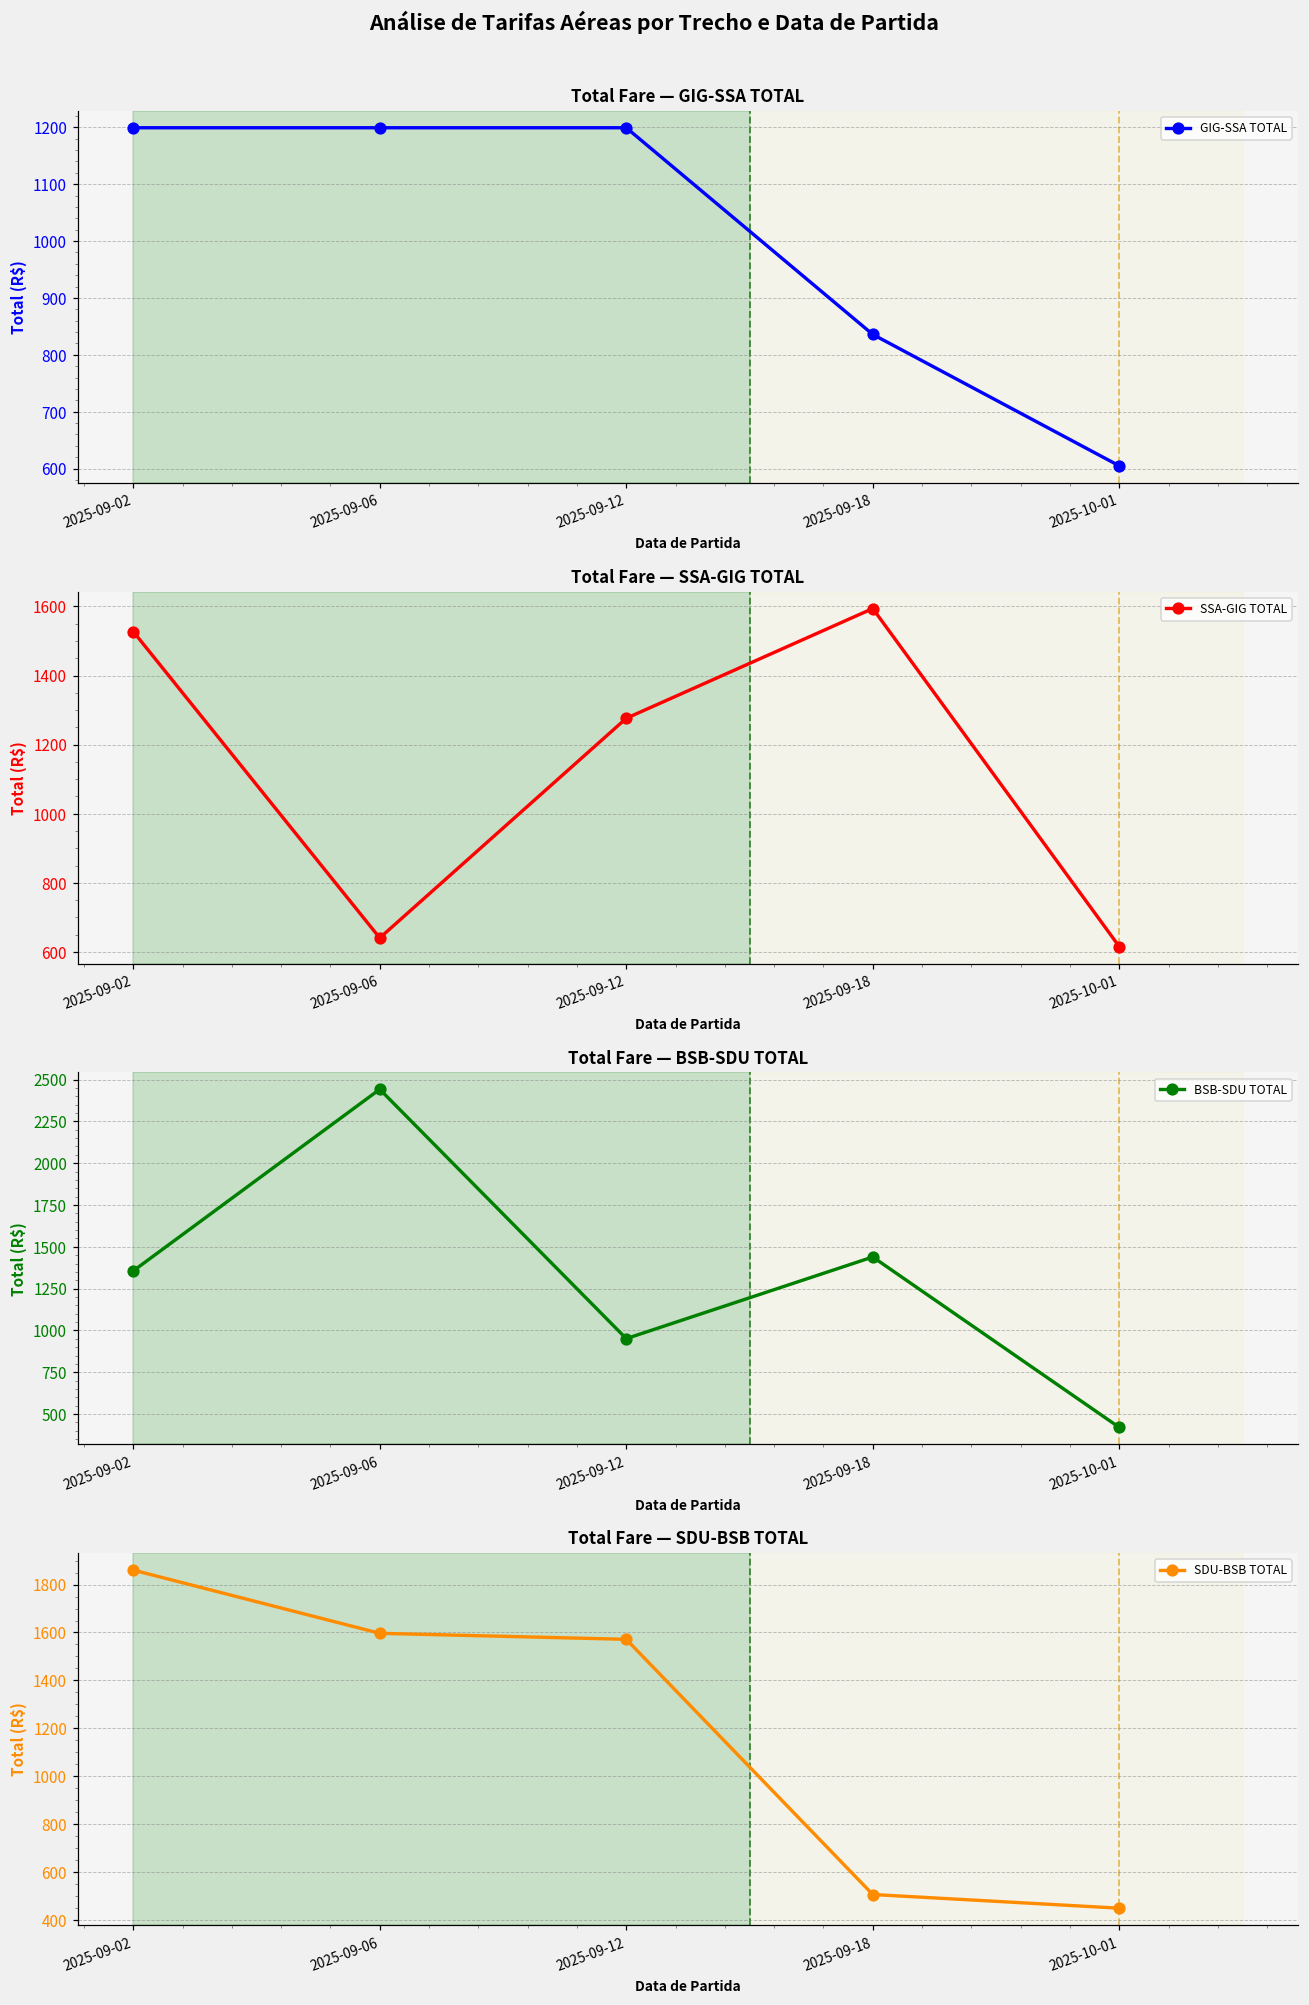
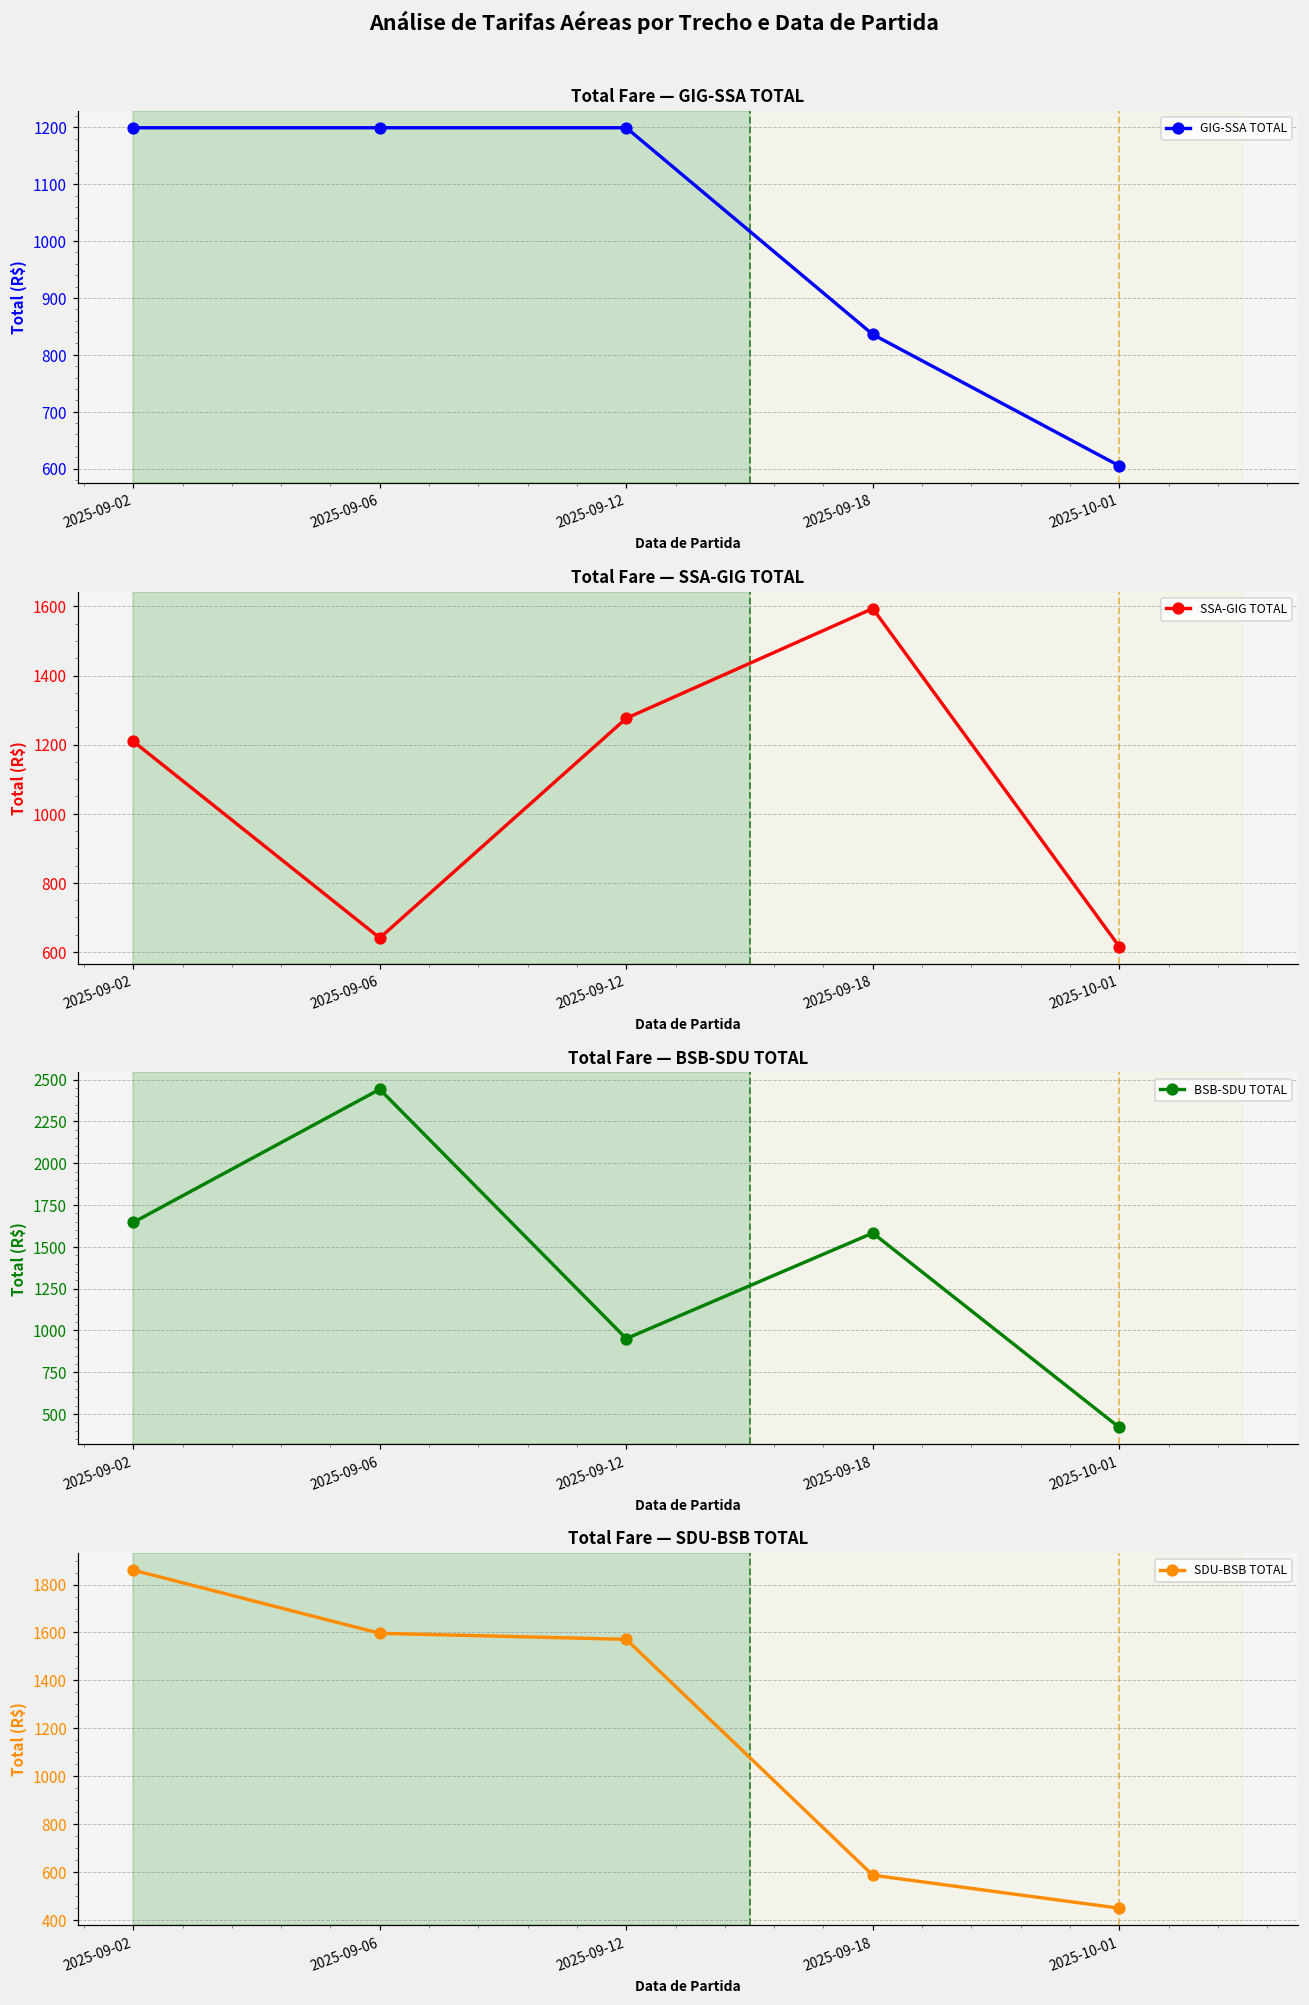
  {
    "Total Fare — GIG-SSA TOTAL": {
      "2025-09-02": 1200,
      "2025-09-06": 1200,
      "2025-09-12": 1200,
      "2025-09-18": 840,
      "2025-10-01": 600
    },
    "Total Fare — SSA-GIG TOTAL": {
-     "2025-09-02": 1530,
+     "2025-09-02": 1210,
      "2025-09-06": 640,
      "2025-09-12": 1280,
      "2025-09-18": 1590,
      "2025-10-01": 620
    },
    "Total Fare — BSB-SDU TOTAL": {
-     "2025-09-02": 1360,
+     "2025-09-02": 1650,
      "2025-09-06": 2440,
      "2025-09-12": 950,
-     "2025-09-18": 1440,
+     "2025-09-18": 1580,
      "2025-10-01": 420
    },
    "Total Fare — SDU-BSB TOTAL": {
      "2025-09-02": 1860,
      "2025-09-06": 1600,
      "2025-09-12": 1570,
-     "2025-09-18": 510,
+     "2025-09-18": 590,
      "2025-10-01": 450
    }
  }
